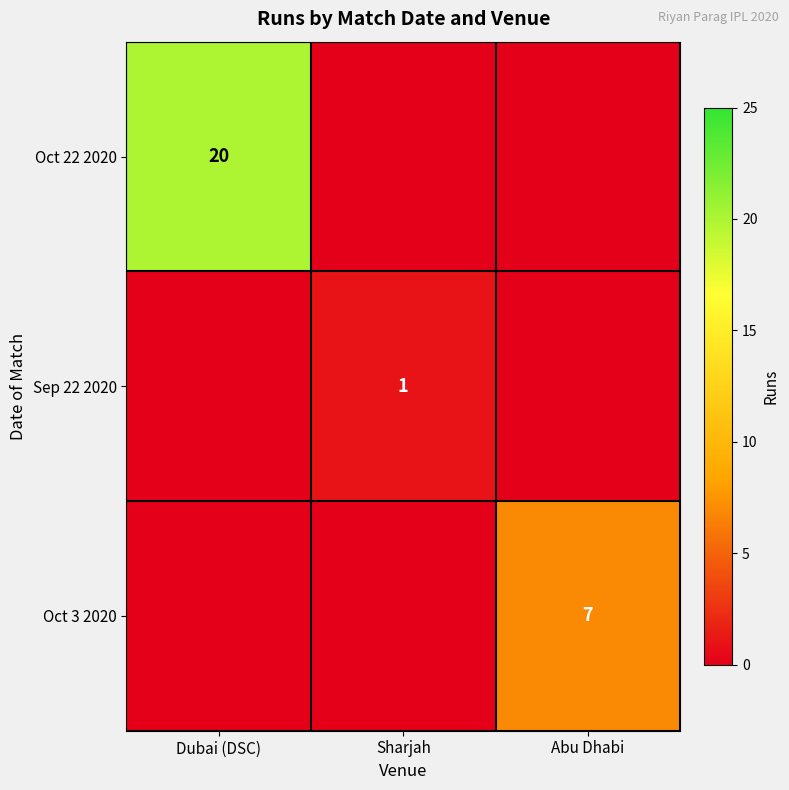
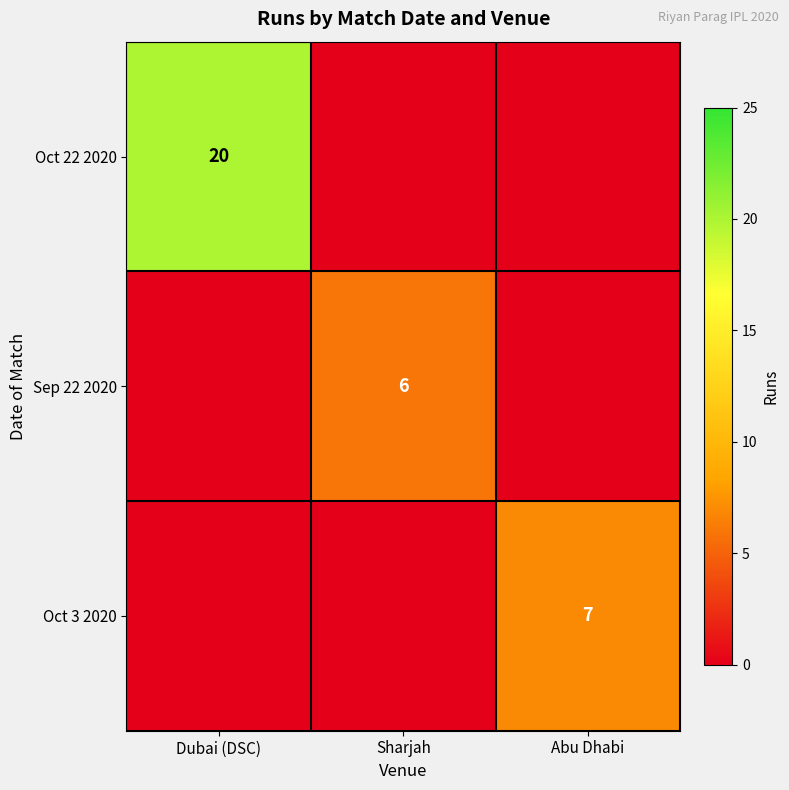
  {
    "Oct 22 2020": {
      "Dubai (DSC)": 20
    },
    "Sep 22 2020": {
-     "Sharjah": 1
+     "Sharjah": 6
    },
    "Oct 3 2020": {
      "Abu Dhabi": 7
    }
  }
